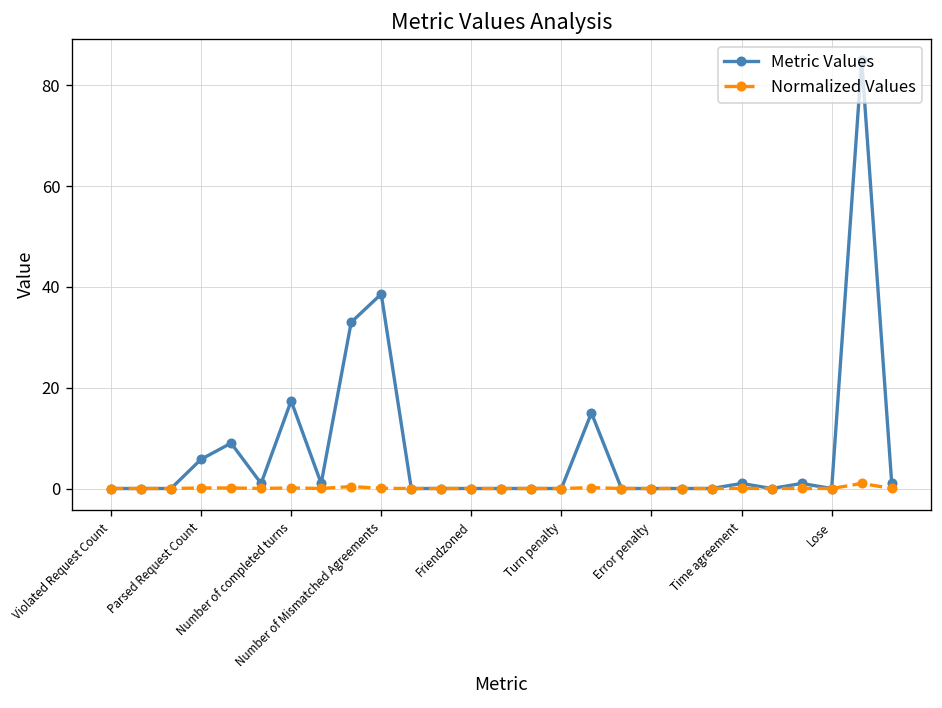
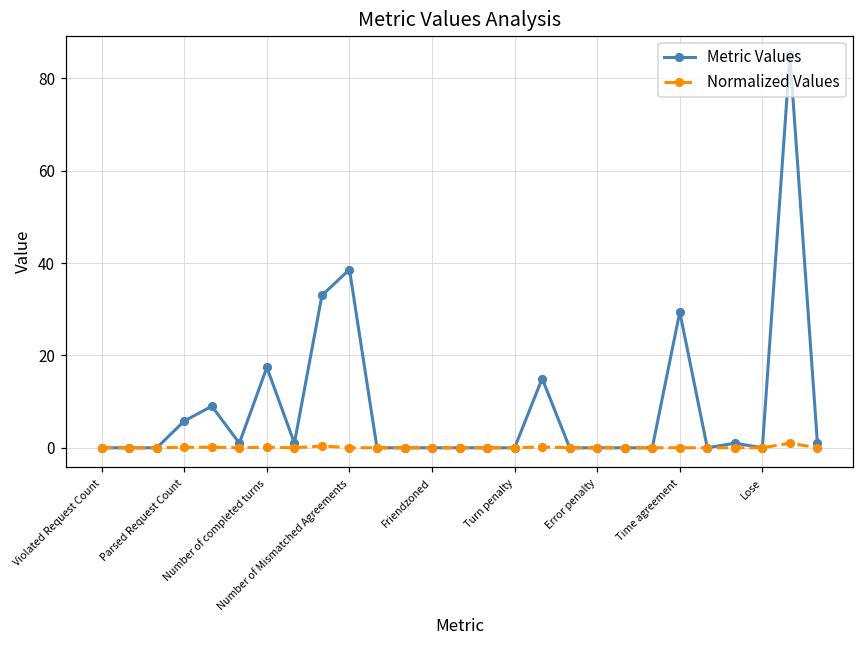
  {
    "Metric Values": {
      "Parsed Request Count": 6,
      "Number of completed turns": 17,
      "Number of Mismatched Agreements": 39,
-     "Time agreement": 1
+     "Time agreement": 29
    },
    "Normalized Values": {
      "Parsed Request Count": 0,
      "Number of completed turns": 0,
      "Number of Mismatched Agreements": 0,
      "Time agreement": 0
    }
  }
